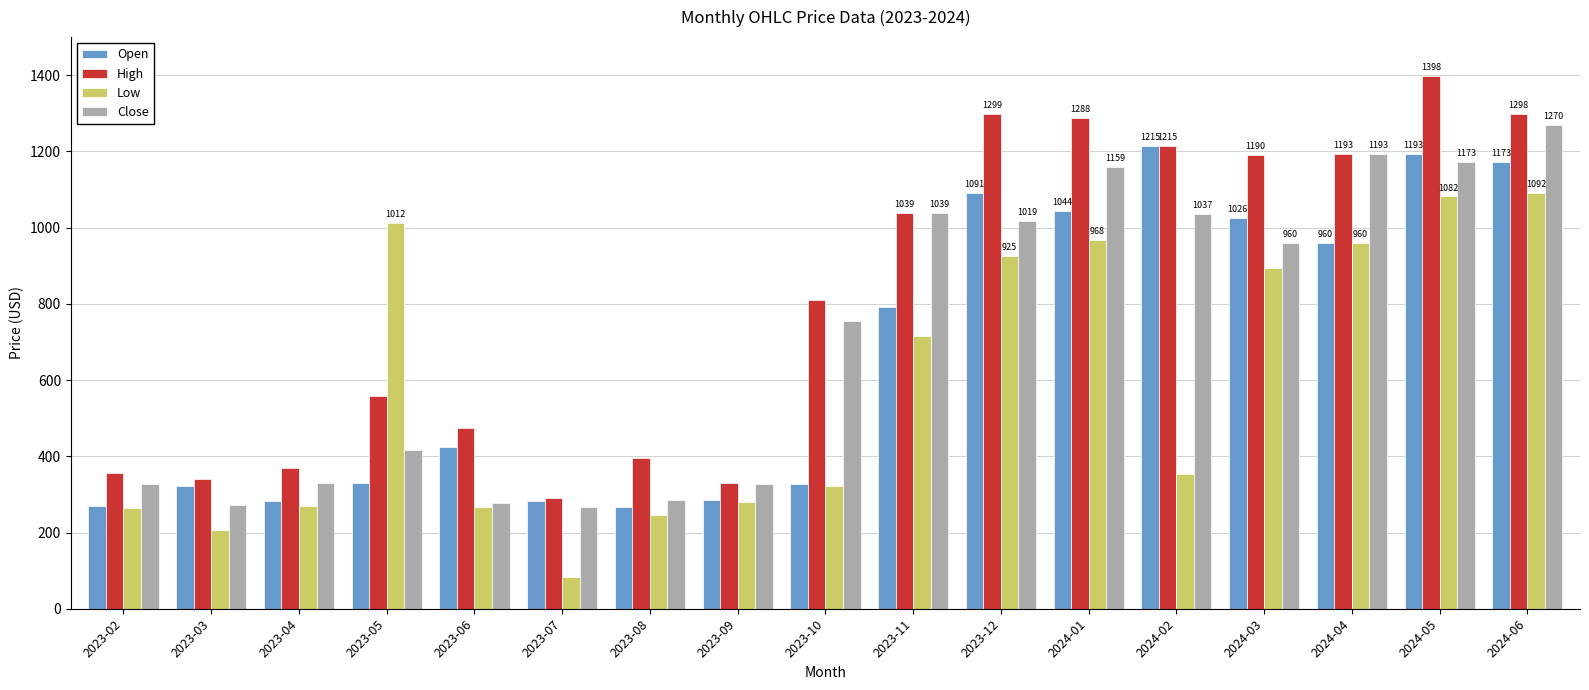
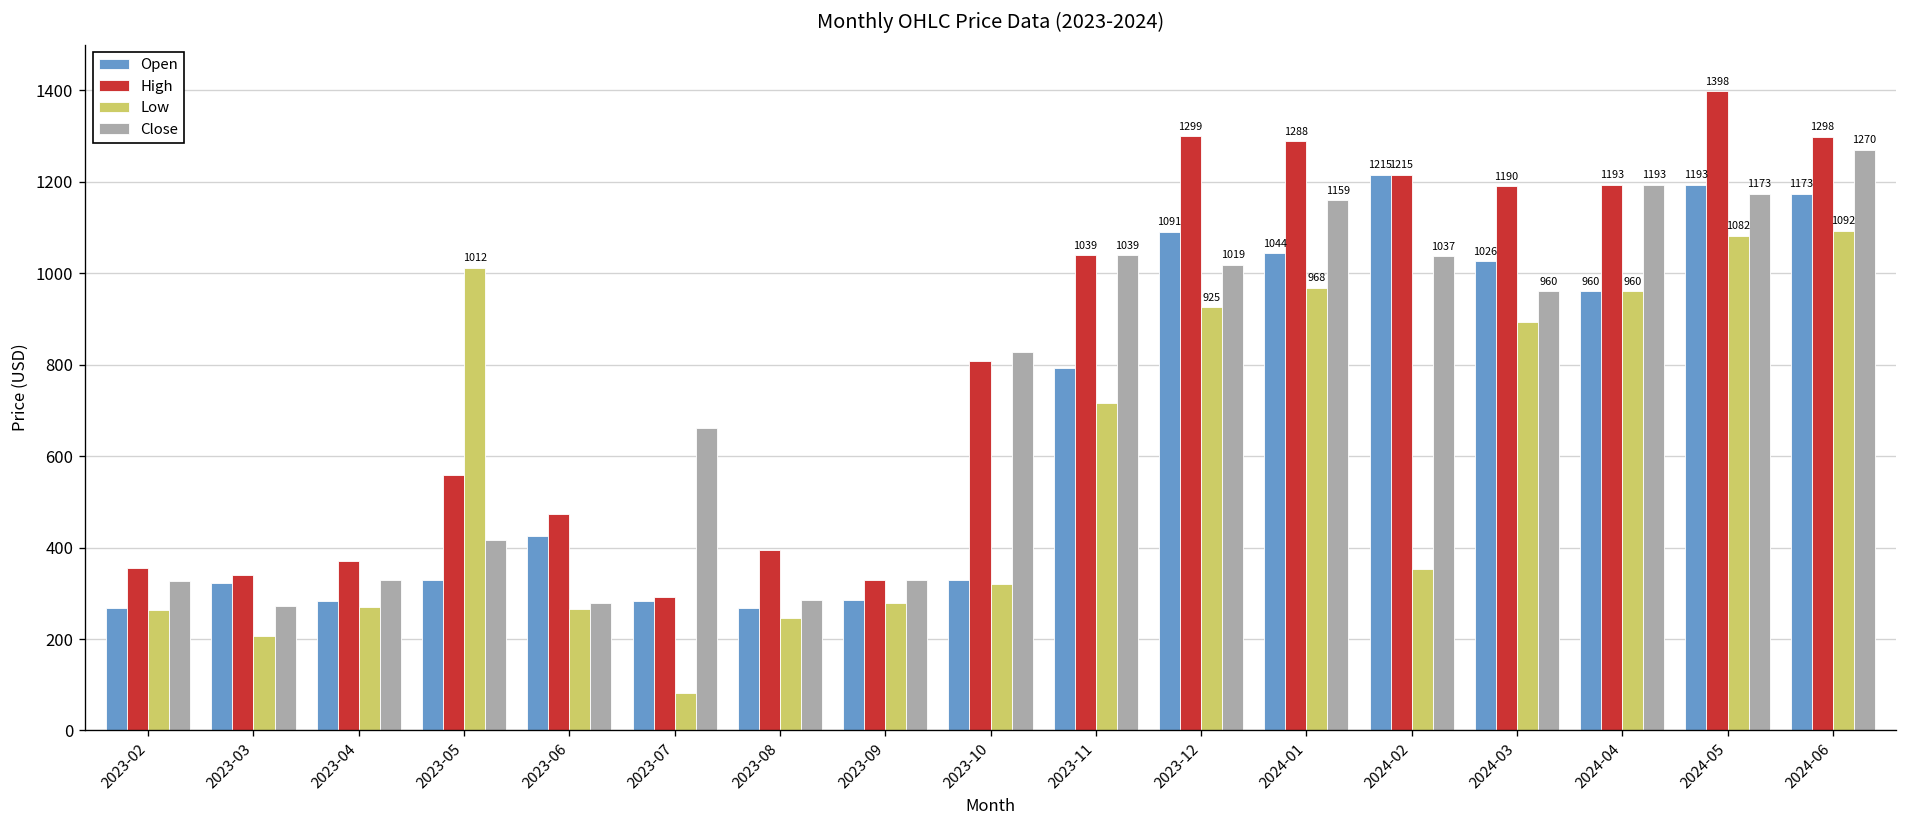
  {
    "Open": {
      "2023-12": 1091,
      "2024-01": 1044,
      "2024-02": 1215,
      "2024-03": 1026,
      "2024-04": 960,
      "2024-05": 1193,
      "2024-06": 1173
    },
    "High": {
      "2023-11": 1039,
      "2023-12": 1299,
      "2024-01": 1288,
      "2024-02": 1215,
      "2024-03": 1190,
      "2024-04": 1193,
      "2024-05": 1398,
      "2024-06": 1298
    },
    "Low": {
      "2023-05": 1012,
      "2023-12": 925,
      "2024-01": 968,
      "2024-04": 960,
      "2024-05": 1082,
      "2024-06": 1092
    },
    "Close": {
      "2023-02": 330,
      "2023-03": 270,
      "2023-04": 330,
      "2023-05": 420,
      "2023-06": 280,
-     "2023-07": 270,
+     "2023-07": 660,
      "2023-08": 280,
      "2023-09": 330,
-     "2023-10": 750
+     "2023-10": 830
    }
  }
